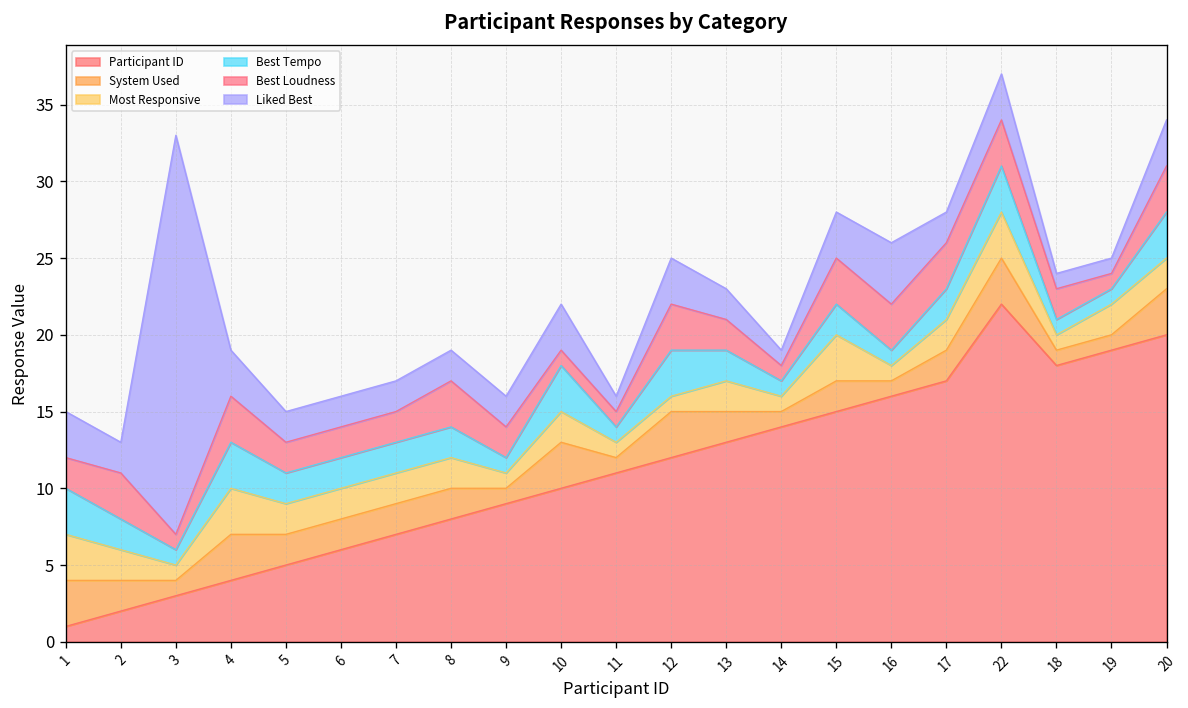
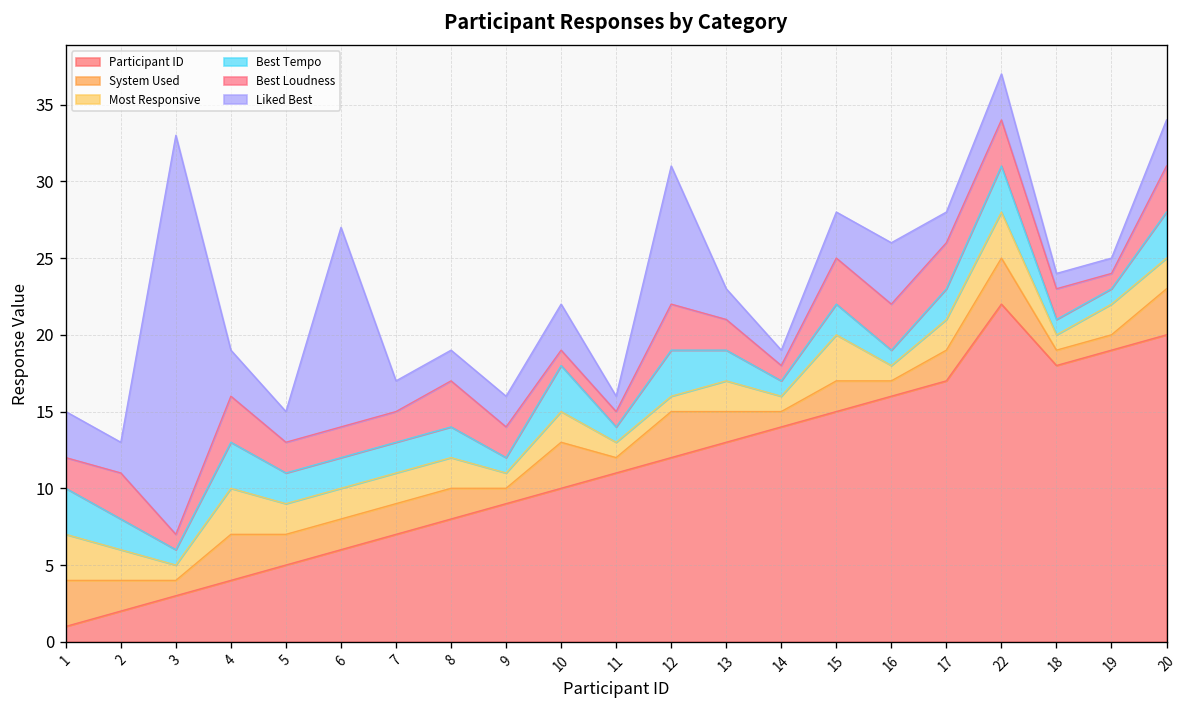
  {
    "Best Tempo": {
      "1": 3,
      "2": 2,
      "3": 1,
      "4": 3,
      "5": 2,
      "6": 2,
      "7": 2,
      "8": 2,
      "9": 1,
      "10": 3,
      "11": 1,
      "12": 3,
      "13": 2,
      "14": 1,
      "15": 2,
      "16": 1,
      "17": 2,
      "22": 3,
      "18": 1,
      "19": 1,
      "20": 3
    },
    "Liked Best": {
      "1": 3,
      "2": 2,
      "3": 26,
      "4": 3,
      "5": 2,
-     "6": 2,
+     "6": 13,
      "7": 2,
      "8": 2,
      "9": 2,
      "10": 3,
      "11": 1,
-     "12": 3,
+     "12": 9,
      "13": 2,
      "14": 1,
      "15": 3,
      "16": 4,
      "17": 2,
      "22": 3,
      "18": 1,
      "19": 1,
      "20": 3
    }
  }
